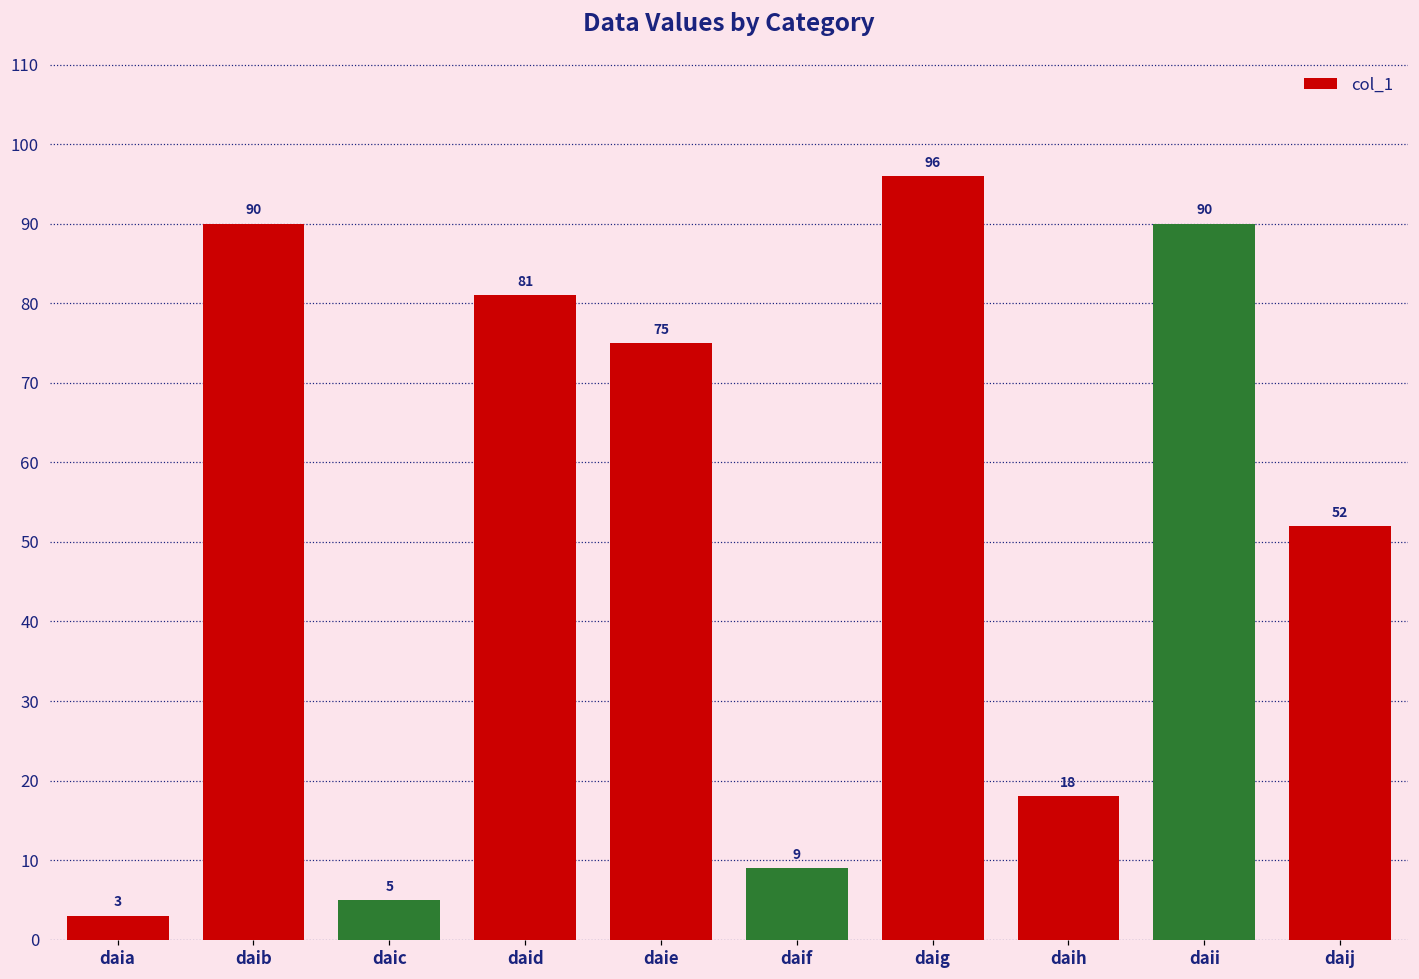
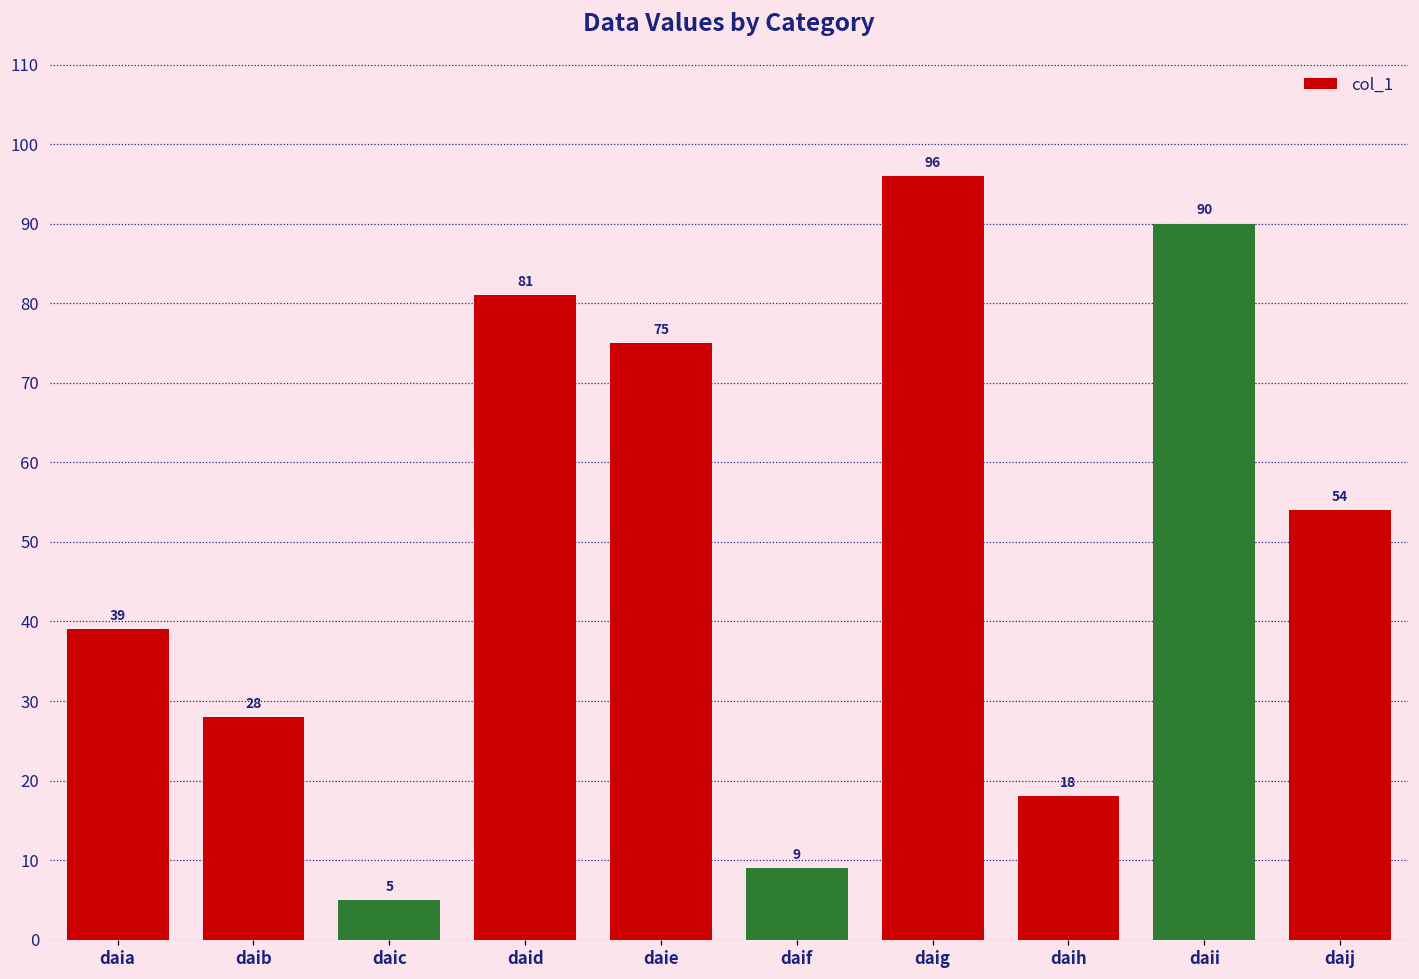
  {
-   "daia": 3,
-   "daib": 90,
+   "daia": 39,
+   "daib": 28,
    "daic": 5,
    "daid": 81,
    "daie": 75,
    "daif": 9,
    "daig": 96,
    "daih": 18,
    "daii": 90,
-   "daij": 52
+   "daij": 54
  }
